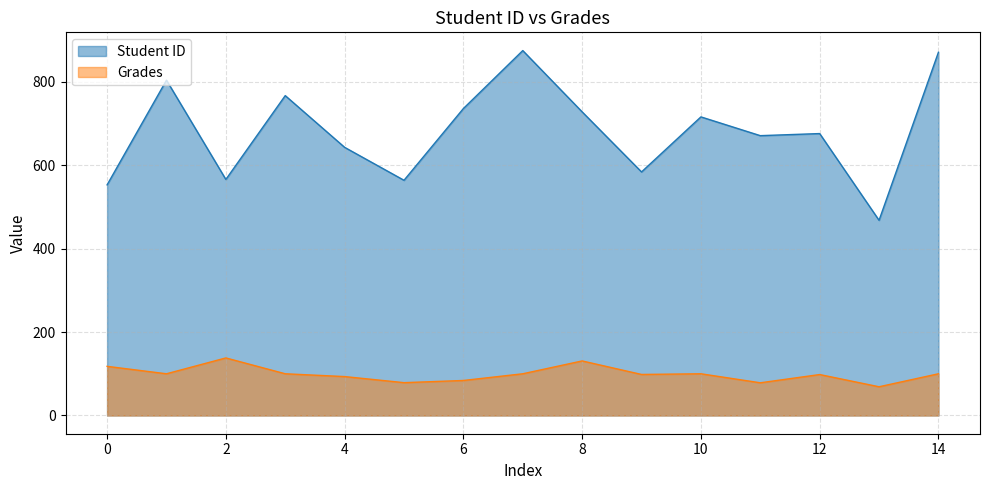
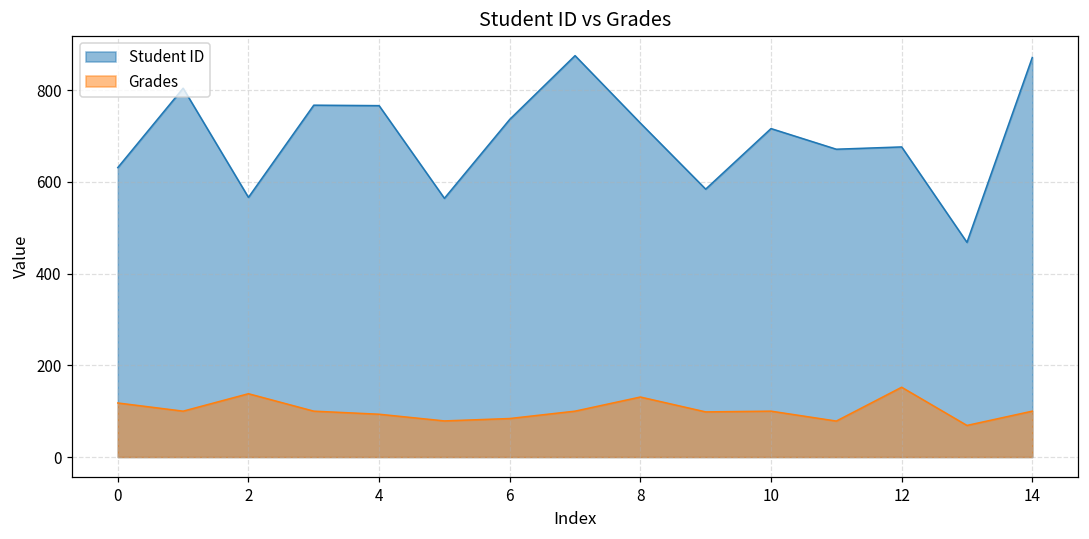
  {
    "Student ID": {
-     "0": 550,
+     "0": 630,
      "2": 570,
-     "4": 640,
+     "4": 770,
      "6": 740,
      "8": 730,
      "10": 720,
      "12": 680,
      "14": 870
    },
    "Grades": {
      "0": 120,
      "2": 140,
      "4": 90,
      "6": 80,
      "8": 130,
      "10": 100,
-     "12": 100,
+     "12": 150,
      "14": 100
    }
  }
